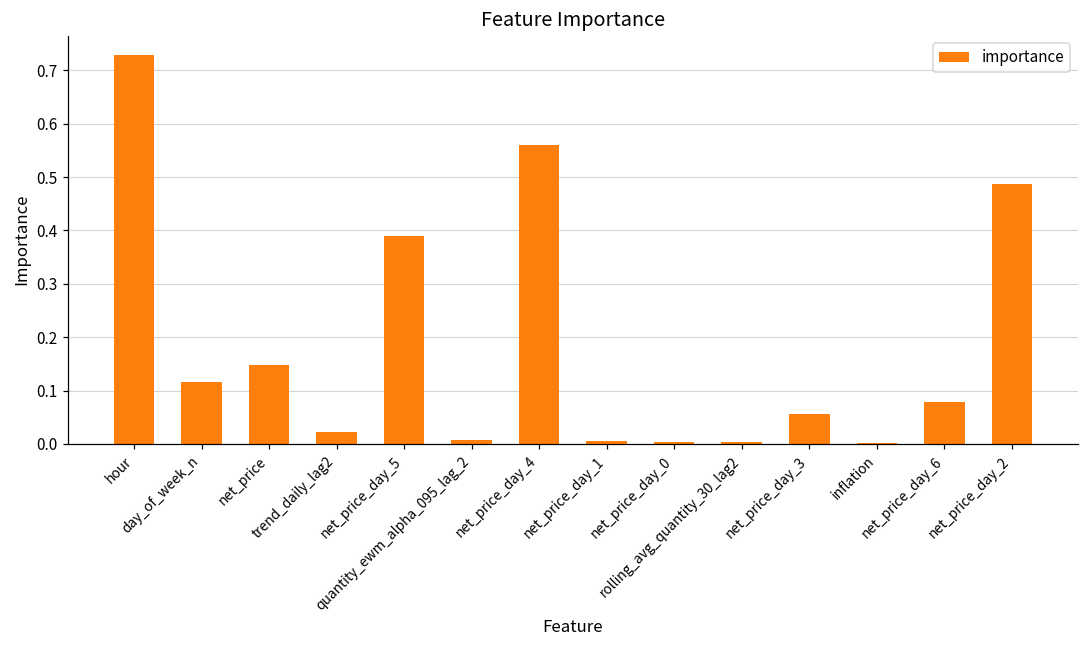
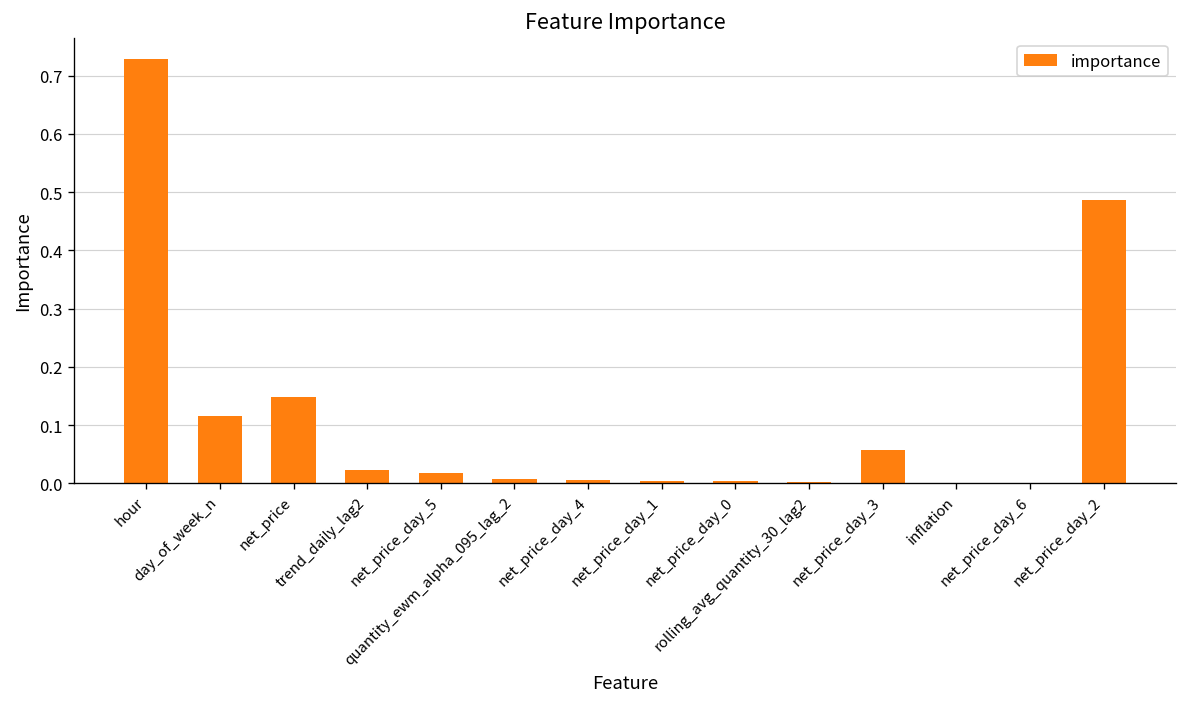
  {
    "hour": 0.73,
    "day_of_week_n": 0.12,
    "net_price": 0.15,
    "trend_daily_lag2": 0.02,
-   "net_price_day_5": 0.39,
+   "net_price_day_5": 0.02,
    "quantity_ewm_alpha_095_lag_2": 0.01,
-   "net_price_day_4": 0.56,
+   "net_price_day_4": 0.01,
    "net_price_day_3": 0.06,
-   "net_price_day_6": 0.08,
+   "net_price_day_6": 0.00,
    "net_price_day_2": 0.49
  }
